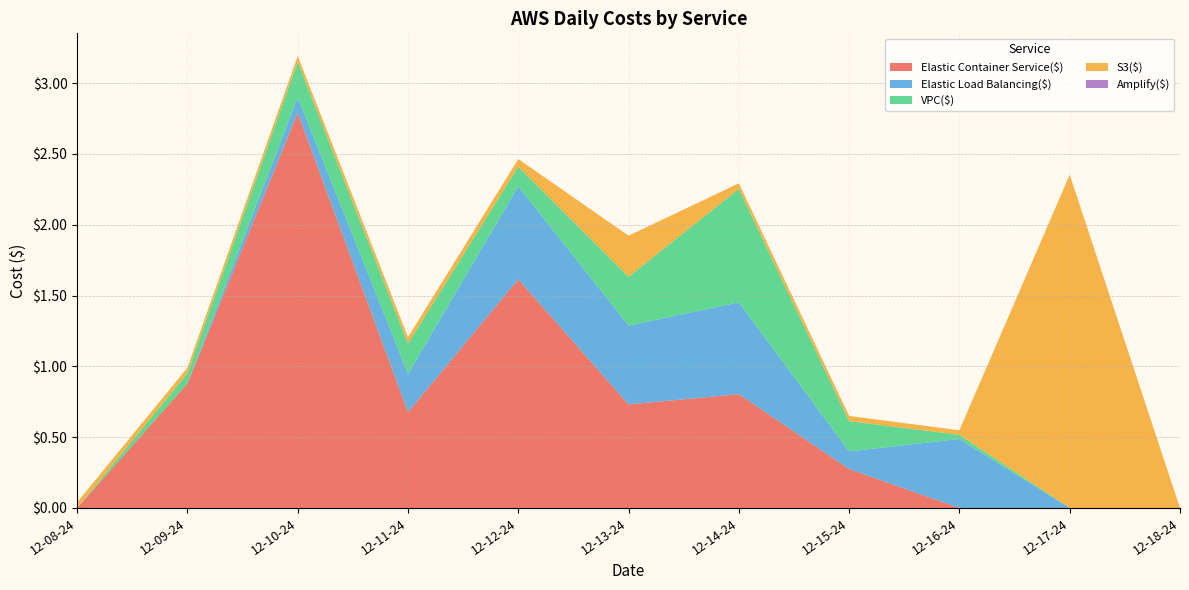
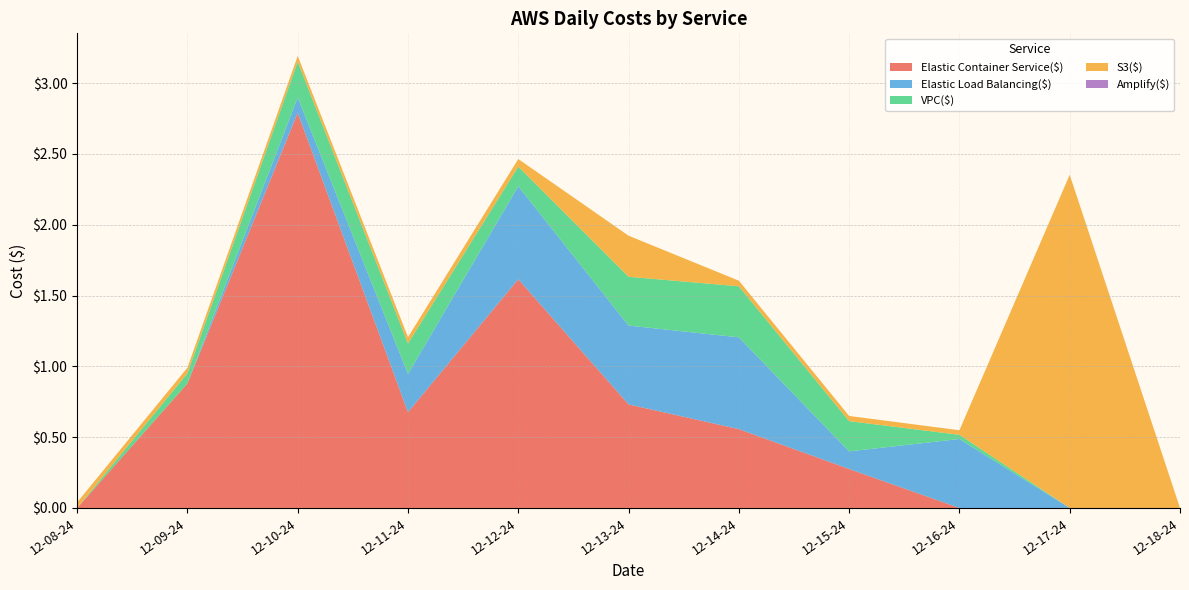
  {
    "Elastic Container Service($)": {
      "12-10-24": "$2.79",
      "12-11-24": "$0.68",
      "12-12-24": "$1.61",
      "12-13-24": "$0.73",
-     "12-14-24": "$0.80",
+     "12-14-24": "$0.56",
      "12-15-24": "$0.28",
      "12-16-24": "$0.00"
    },
    "Elastic Load Balancing($)": {
      "12-10-24": "$0.11",
      "12-11-24": "$0.27",
      "12-12-24": "$0.66",
      "12-13-24": "$0.56",
      "12-14-24": "$0.65",
      "12-15-24": "$0.12",
      "12-16-24": "$0.49"
    },
    "VPC($)": {
      "12-09-24": "$0.07",
      "12-10-24": "$0.25",
      "12-11-24": "$0.21",
      "12-12-24": "$0.14",
      "12-13-24": "$0.34",
-     "12-14-24": "$0.80",
+     "12-14-24": "$0.36",
      "12-15-24": "$0.21",
      "12-16-24": "$0.03"
    },
    "Amplify($)": {
      "12-08-24": "$0.04",
      "12-10-24": "$0.04",
      "12-11-24": "$0.04",
      "12-13-24": "$0.29",
      "12-14-24": "$0.04",
      "12-15-24": "$0.04",
      "12-16-24": "$0.03"
    }
  }
